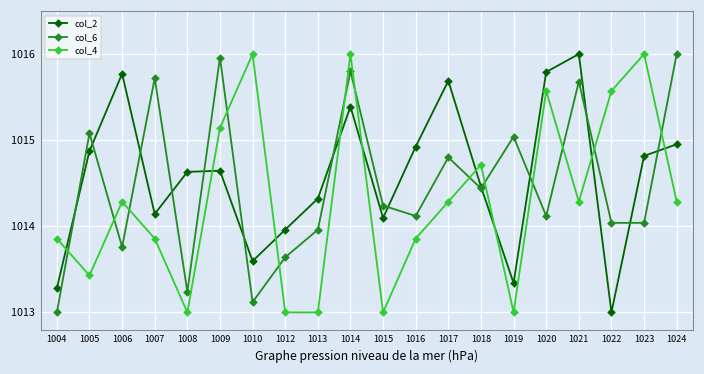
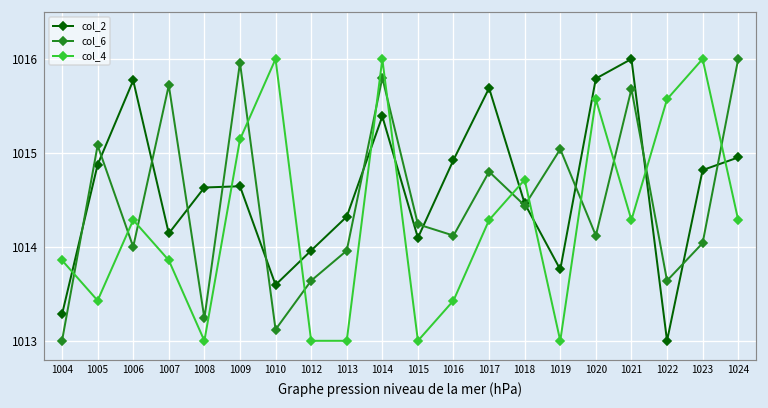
  {
    "col_2": {
      "1004": 1013.3,
      "1005": 1014.9,
      "1006": 1015.8,
      "1007": 1014.1,
      "1008": 1014.6,
      "1009": 1014.6,
      "1010": 1013.6,
      "1012": 1014.0,
      "1013": 1014.3,
      "1014": 1015.4,
      "1015": 1014.1,
      "1016": 1014.9,
      "1017": 1015.7,
-     "1019": 1013.3,
+     "1019": 1013.8,
      "1020": 1015.8,
      "1021": 1016.0,
      "1022": 1013.0,
      "1023": 1014.8,
      "1024": 1015.0
    },
    "col_6": {
      "1004": 1013.0,
      "1005": 1015.1,
-     "1006": 1013.8,
+     "1006": 1014.0,
      "1007": 1015.7,
      "1008": 1013.2,
      "1009": 1016.0,
      "1010": 1013.1,
      "1012": 1013.6,
      "1013": 1014.0,
      "1014": 1015.8,
      "1015": 1014.2,
      "1016": 1014.1,
      "1017": 1014.8,
      "1019": 1015.0,
      "1020": 1014.1,
      "1021": 1015.7,
-     "1022": 1014.0,
+     "1022": 1013.6,
      "1023": 1014.0,
      "1024": 1016.0
    },
    "col_4": {
      "1004": 1013.9,
      "1005": 1013.4,
      "1006": 1014.3,
      "1007": 1013.9,
      "1008": 1013.0,
      "1009": 1015.1,
      "1010": 1016.0,
      "1012": 1013.0,
      "1013": 1013.0,
      "1014": 1016.0,
      "1015": 1013.0,
-     "1016": 1013.9,
+     "1016": 1013.4,
      "1017": 1014.3,
      "1018": 1014.7,
      "1019": 1013.0,
      "1020": 1015.6,
      "1021": 1014.3,
      "1022": 1015.6,
      "1023": 1016.0,
      "1024": 1014.3
    }
  }
